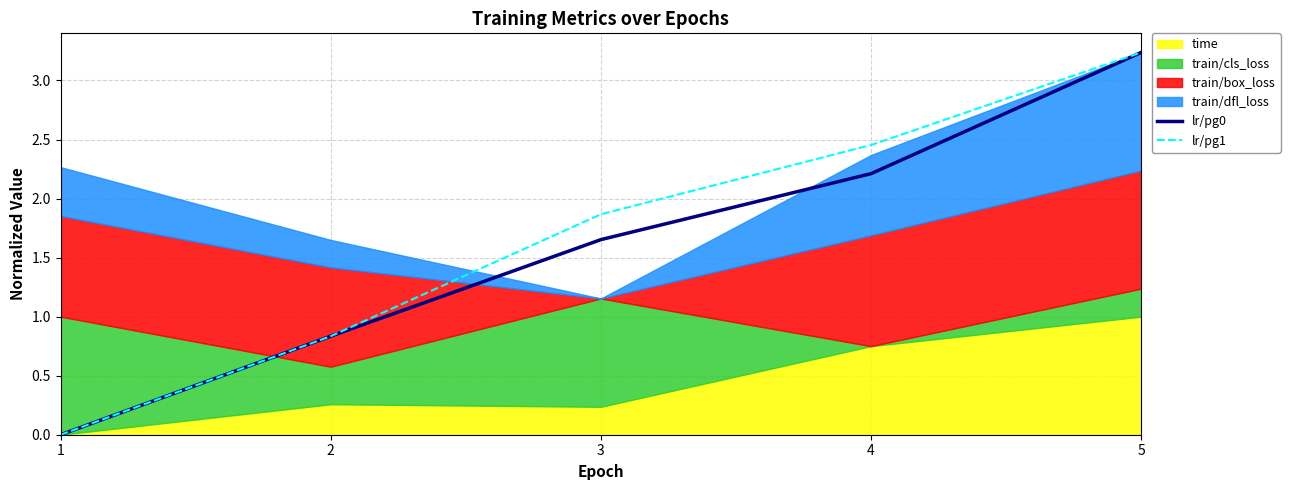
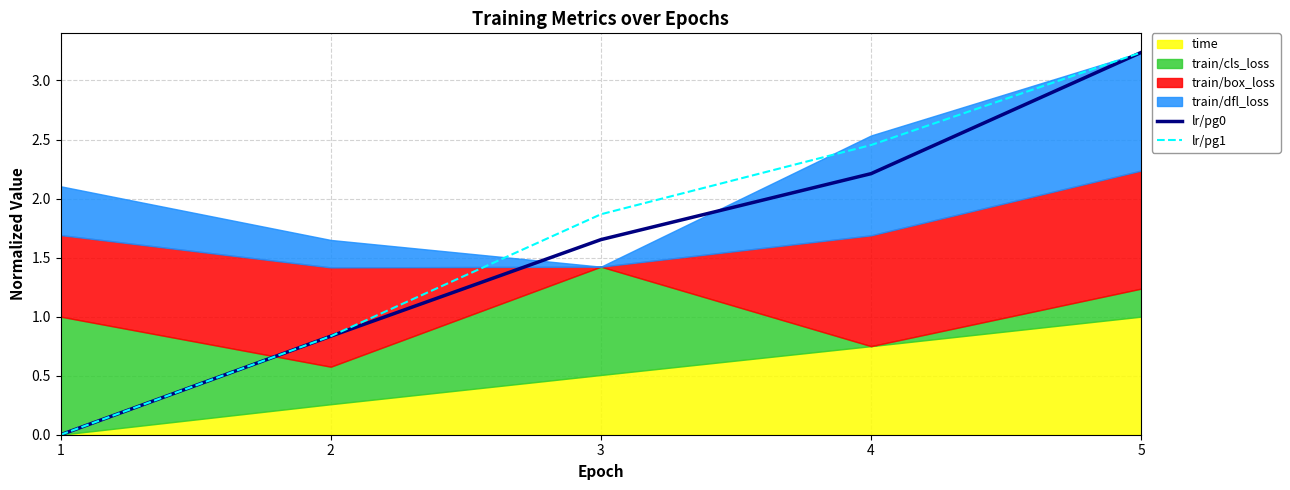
  {
    "time": {
      "2": 0.26,
-     "3": 0.24,
+     "3": 0.51,
      "5": 1.00
    },
    "lr/pg0": {
      "3": 1.65,
      "4": 2.21
    },
    "train/cls_loss": {
      "1": 1.00,
      "2": 0.32,
      "5": 0.24
    },
    "lr/pg1": {
      "3": 1.87,
      "4": 2.45
    },
    "train/box_loss": {
-     "1": 0.85,
+     "1": 0.69,
      "2": 0.84,
      "4": 0.94,
      "5": 1.00
    },
    "train/dfl_loss": {
      "1": 0.41,
      "2": 0.23,
-     "4": 0.68
+     "4": 0.85
    }
  }
